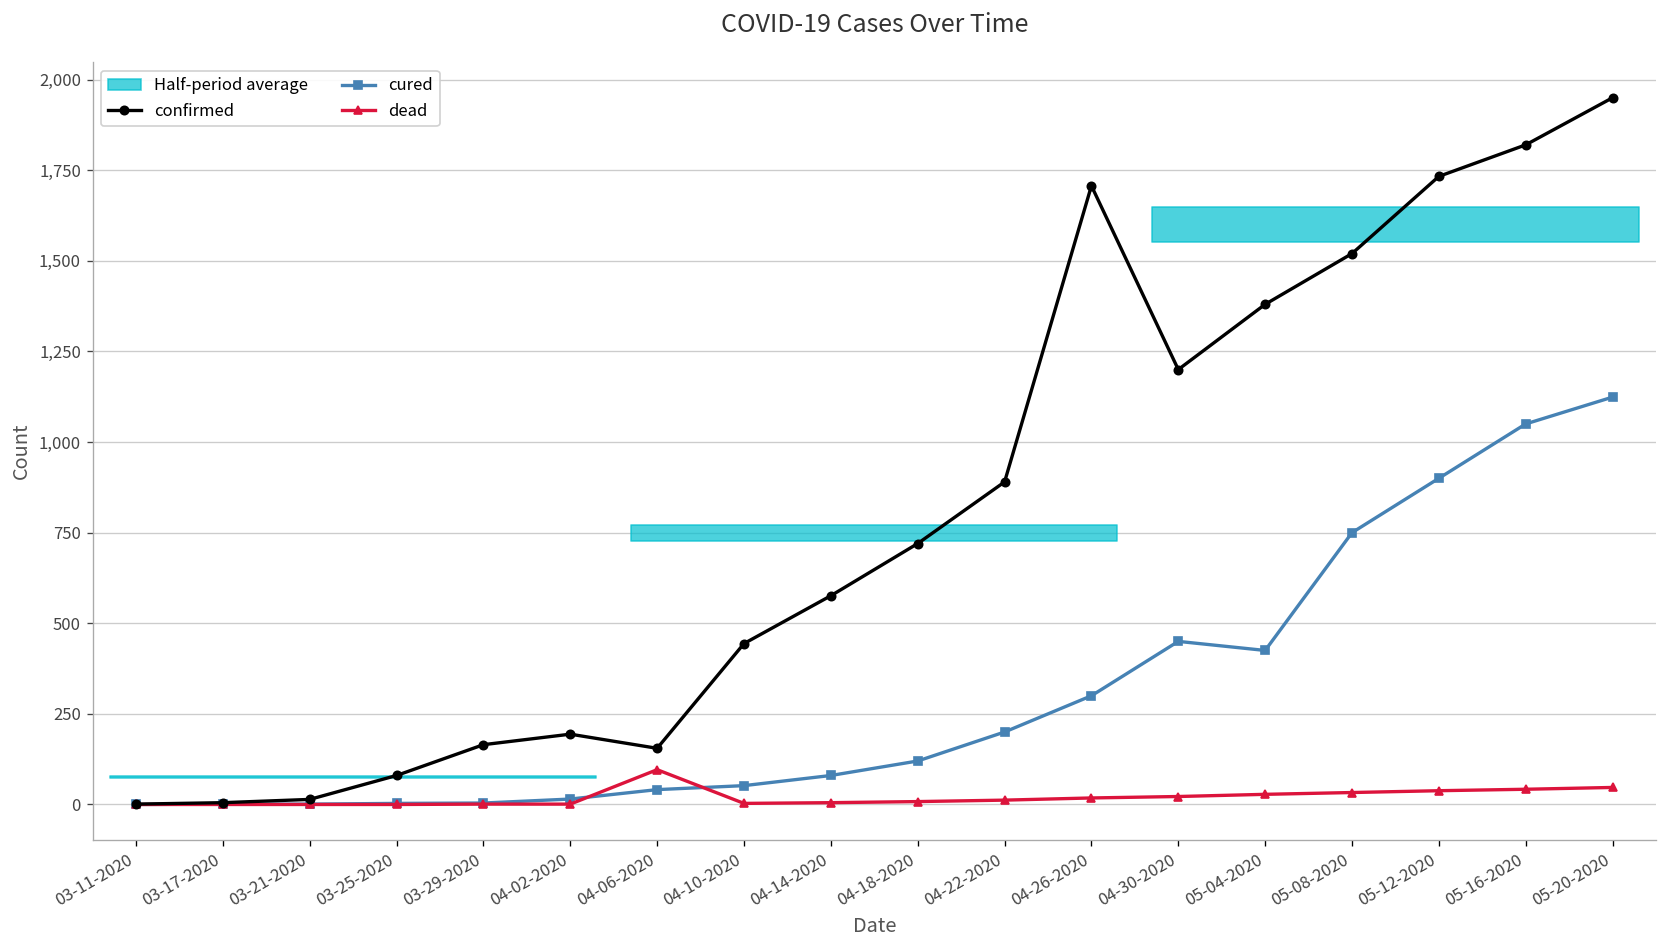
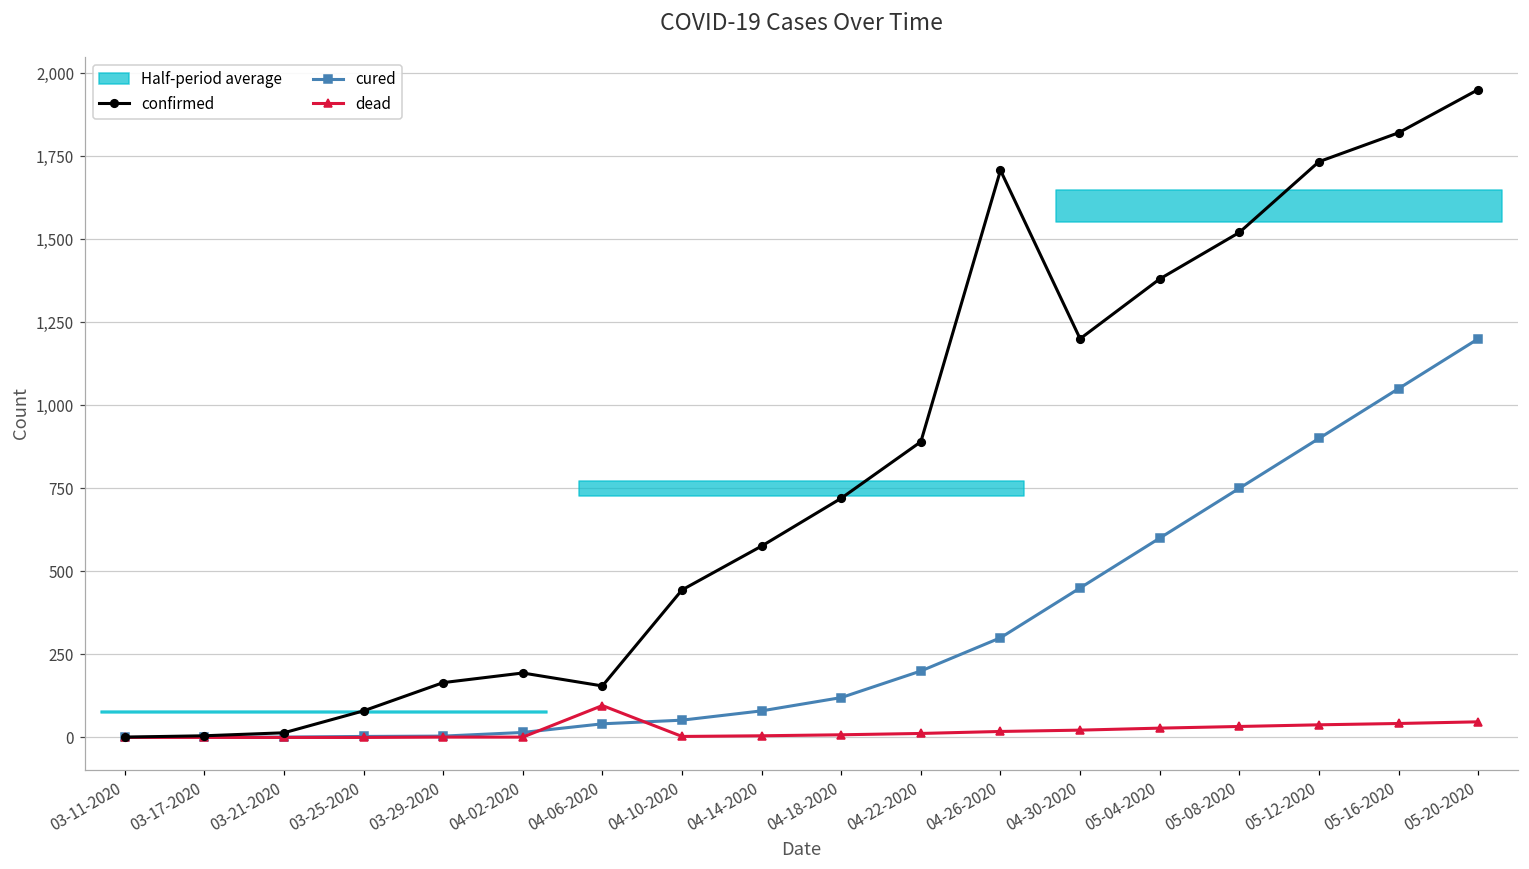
  {
    "confirmed": {
      "03-21-2020": "10",
      "03-25-2020": "80",
      "03-29-2020": "170",
      "04-02-2020": "190",
      "04-06-2020": "160",
      "04-10-2020": "440",
      "04-14-2020": "580",
      "04-18-2020": "720",
      "04-22-2020": "890",
      "04-26-2020": "1,710",
      "04-30-2020": "1,200",
      "05-04-2020": "1,380",
      "05-08-2020": "1,520",
      "05-12-2020": "1,730",
      "05-16-2020": "1,820",
      "05-20-2020": "1,950"
    },
    "cured": {
      "04-02-2020": "20",
      "04-06-2020": "40",
      "04-10-2020": "50",
      "04-14-2020": "80",
      "04-18-2020": "120",
      "04-22-2020": "200",
      "04-26-2020": "300",
      "04-30-2020": "450",
-     "05-04-2020": "430",
+     "05-04-2020": "600",
      "05-08-2020": "750",
      "05-12-2020": "900",
      "05-16-2020": "1,050",
-     "05-20-2020": "1,120"
+     "05-20-2020": "1,200"
    },
    "dead": {
      "04-02-2020": "0",
      "04-06-2020": "100",
      "04-10-2020": "0",
      "04-14-2020": "10",
      "04-18-2020": "10",
      "04-22-2020": "10",
      "04-26-2020": "20",
      "04-30-2020": "20",
      "05-04-2020": "30",
      "05-08-2020": "30",
      "05-12-2020": "40",
      "05-16-2020": "40",
      "05-20-2020": "50"
    }
  }
